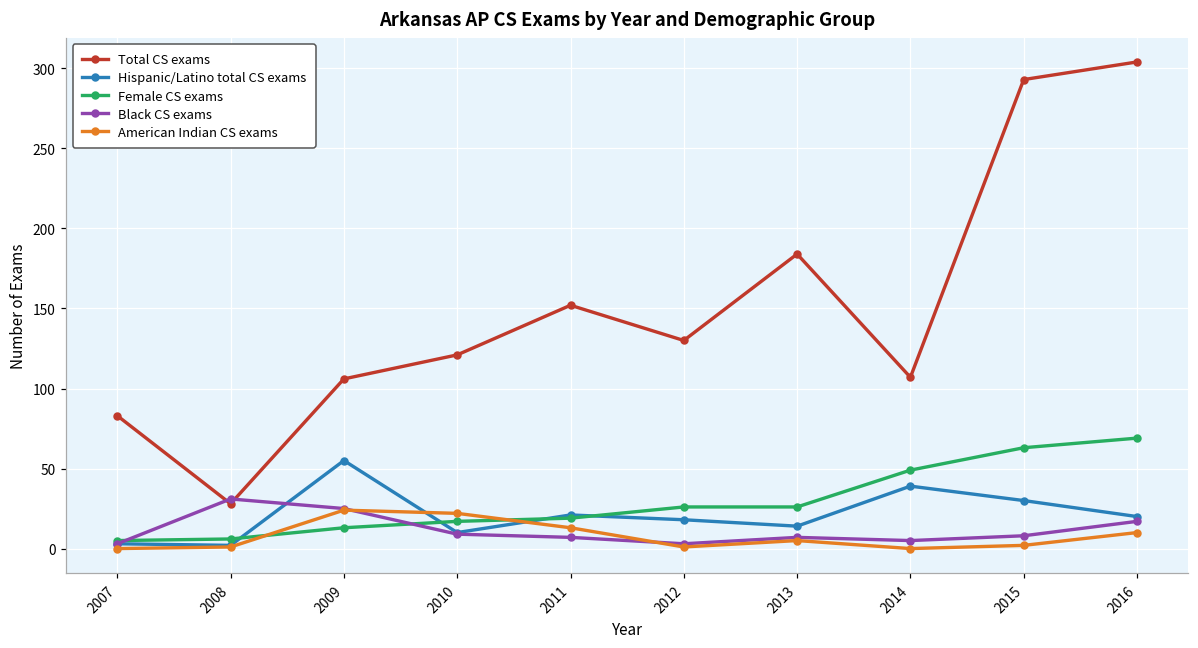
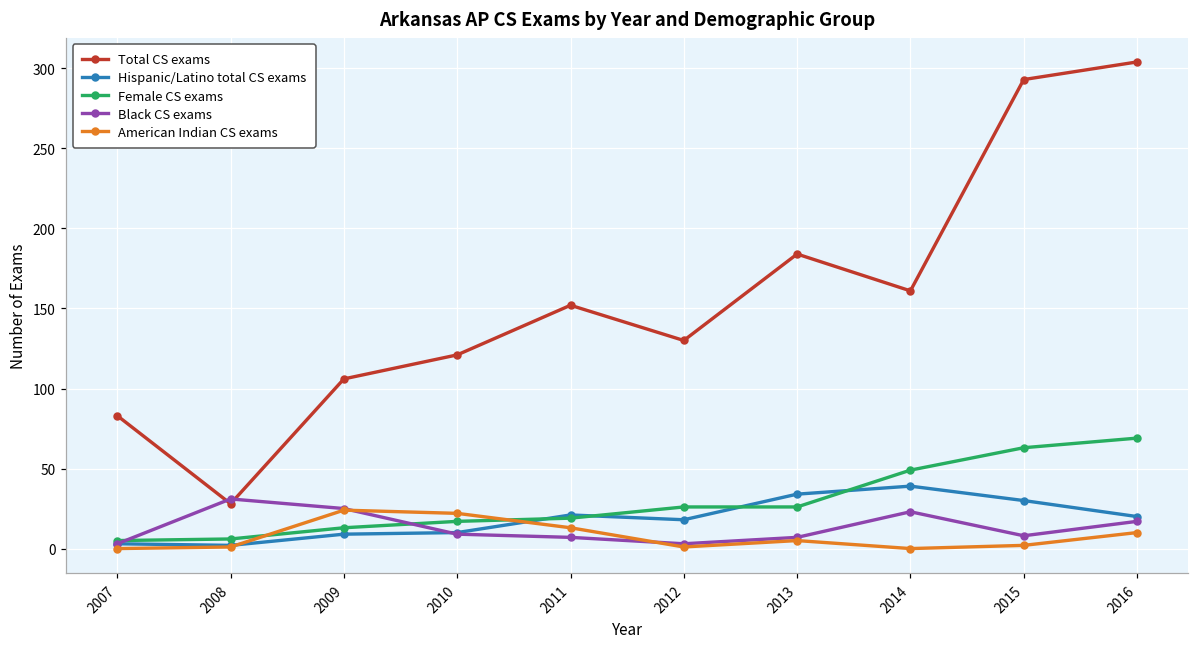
  {
    "Total CS exams": {
      "2007": 83,
      "2008": 28,
      "2009": 106,
      "2010": 121,
      "2011": 152,
      "2012": 130,
      "2013": 184,
-     "2014": 107,
+     "2014": 161,
      "2015": 293,
      "2016": 304
    },
    "Hispanic/Latino total CS exams": {
-     "2009": 55,
+     "2009": 9,
      "2011": 21,
      "2012": 18,
-     "2013": 14,
+     "2013": 34,
      "2014": 39,
      "2015": 30,
      "2016": 20
    },
    "Female CS exams": {
      "2007": 5,
      "2008": 6,
      "2009": 13,
      "2010": 17,
      "2011": 19,
      "2012": 26,
      "2013": 26,
      "2014": 49,
      "2015": 63,
      "2016": 69
    },
    "Black CS exams": {
      "2008": 31,
      "2011": 7,
      "2012": 3,
      "2013": 7,
-     "2014": 5,
+     "2014": 23,
      "2015": 8,
      "2016": 17
    },
    "American Indian CS exams": {
      "2007": 0,
      "2010": 22,
      "2011": 13,
      "2012": 1,
      "2013": 5,
      "2014": 0,
      "2015": 2,
      "2016": 10
    }
  }
